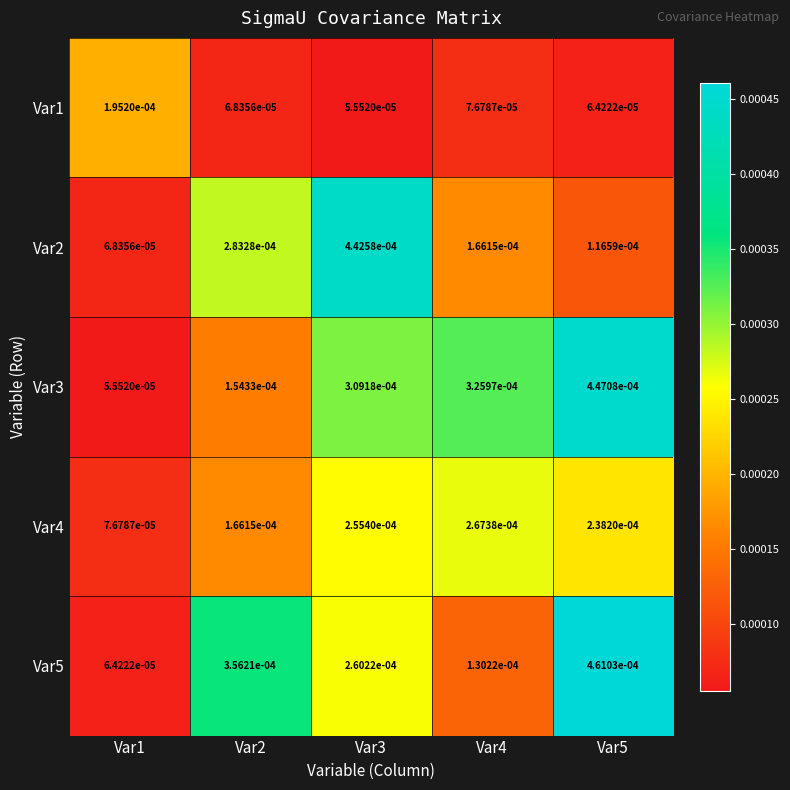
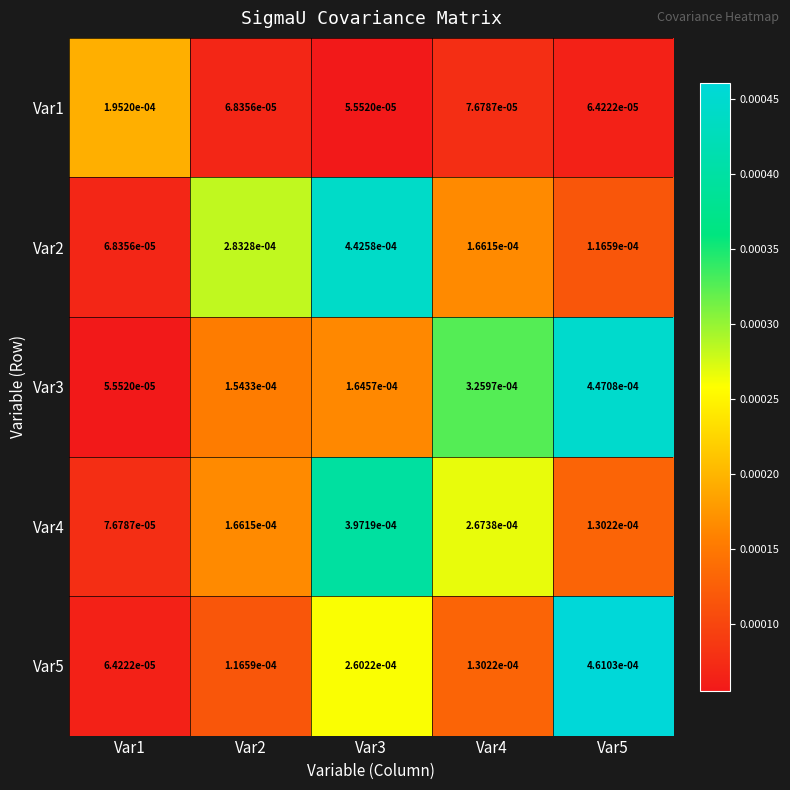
  {
    "Var1": {
      "Var1": "1.9520e-04",
      "Var2": "6.8356e-05",
      "Var3": "5.5520e-05",
      "Var4": "7.6787e-05",
      "Var5": "6.4222e-05"
    },
    "Var2": {
      "Var1": "6.8356e-05",
      "Var2": "2.8328e-04",
      "Var3": "4.4258e-04",
      "Var4": "1.6615e-04",
      "Var5": "1.1659e-04"
    },
    "Var3": {
      "Var1": "5.5520e-05",
      "Var2": "1.5433e-04",
-     "Var3": "3.0918e-04",
+     "Var3": "1.6457e-04",
      "Var4": "3.2597e-04",
      "Var5": "4.4708e-04"
    },
    "Var4": {
      "Var1": "7.6787e-05",
      "Var2": "1.6615e-04",
-     "Var3": "2.5540e-04",
+     "Var3": "3.9719e-04",
      "Var4": "2.6738e-04",
-     "Var5": "2.3820e-04"
+     "Var5": "1.3022e-04"
    },
    "Var5": {
      "Var1": "6.4222e-05",
-     "Var2": "3.5621e-04",
+     "Var2": "1.1659e-04",
      "Var3": "2.6022e-04",
      "Var4": "1.3022e-04",
      "Var5": "4.6103e-04"
    }
  }
